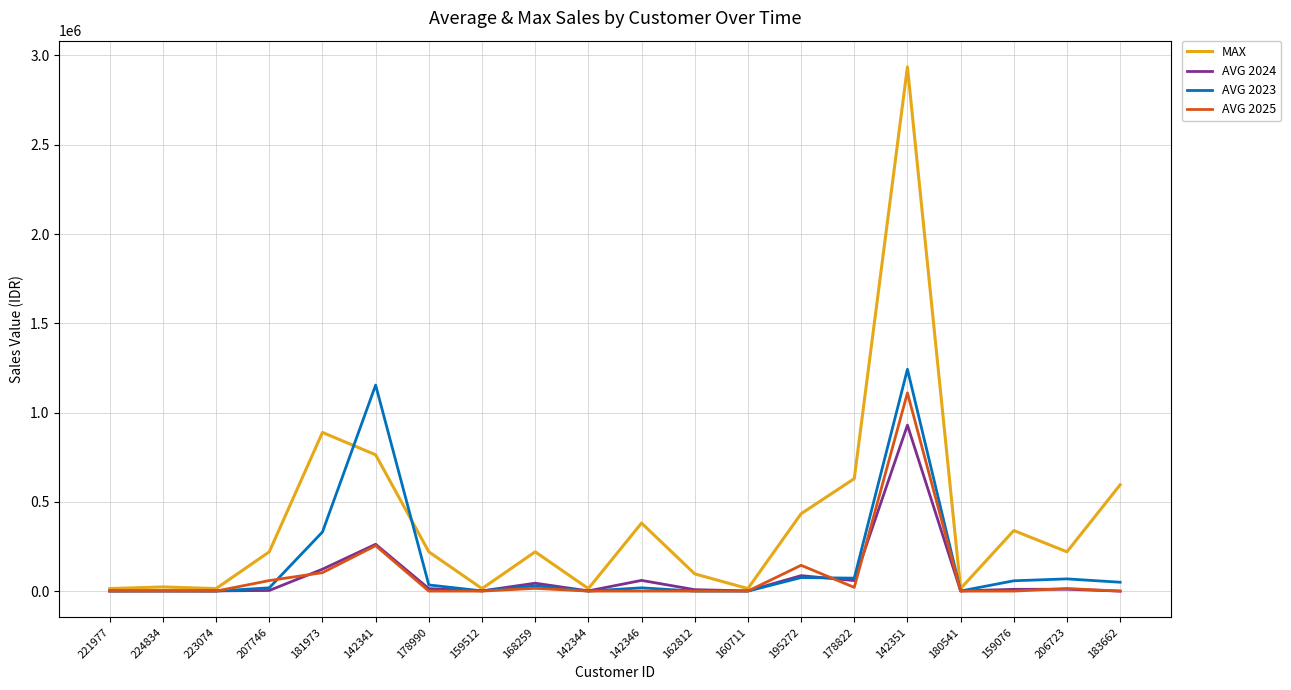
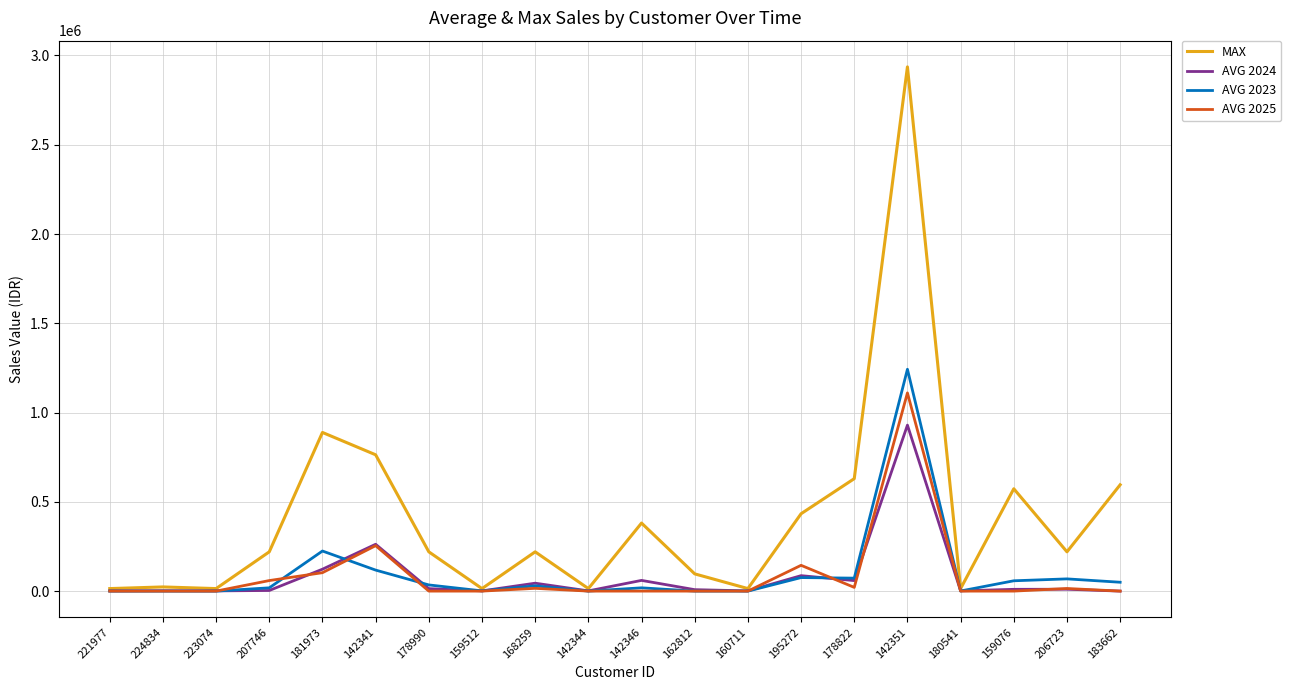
  {
    "MAX": {
      "224834": 20000,
      "207746": 220000,
      "181973": 890000,
      "142341": 760000,
      "178990": 220000,
      "168259": 220000,
      "142346": 380000,
      "162812": 100000,
      "195272": 430000,
      "178822": 630000,
      "142351": 2940000,
-     "159076": 340000,
+     "159076": 570000,
      "206723": 220000,
      "183662": 600000
    },
    "AVG 2024": {
      "207746": 0,
      "181973": 120000,
      "168259": 40000,
      "142346": 60000,
      "142351": 930000
    },
    "AVG 2023": {
      "207746": 20000,
-     "181973": 330000,
-     "142341": 1150000,
+     "181973": 220000,
+     "142341": 120000,
      "178990": 30000,
      "142346": 20000,
      "142351": 1240000,
      "159076": 60000,
      "206723": 70000,
      "183662": 50000
    },
    "AVG 2025": {
      "207746": 60000,
      "181973": 100000,
      "142346": 0,
      "195272": 140000,
      "178822": 20000,
      "142351": 1110000
    }
  }
